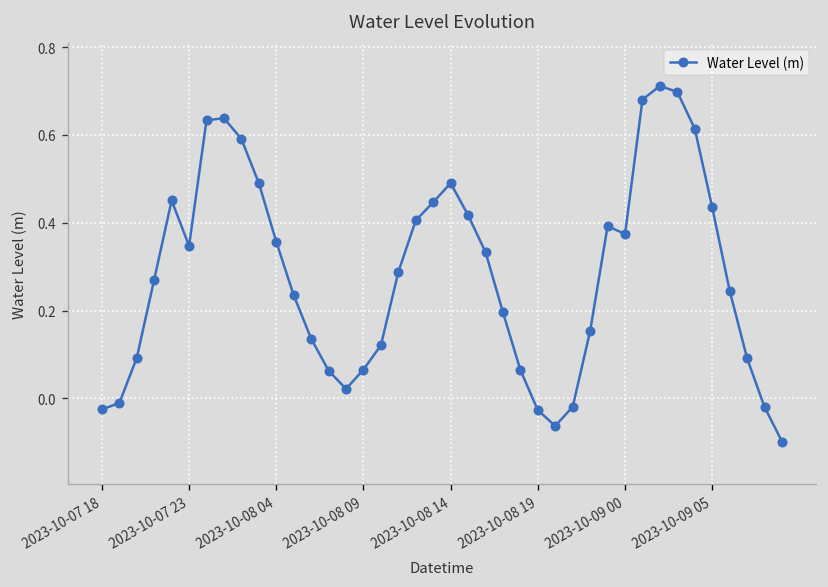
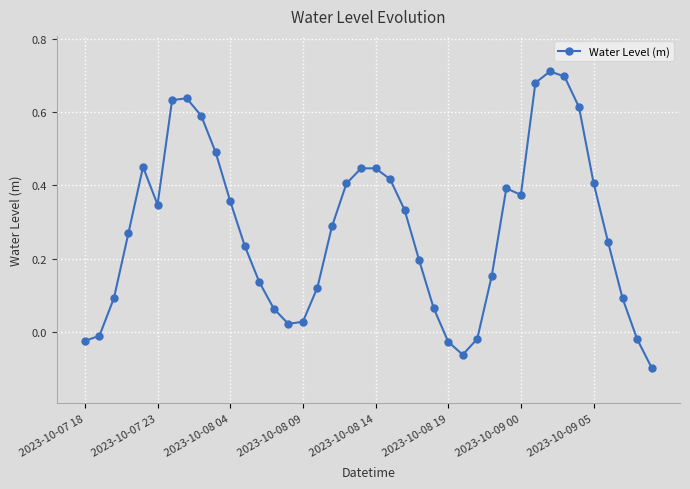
  {
    "2023-10-07 18": -0.02,
    "2023-10-07 23": 0.35,
    "2023-10-08 04": 0.36,
-   "2023-10-08 09": 0.07,
-   "2023-10-08 14": 0.49,
+   "2023-10-08 09": 0.03,
+   "2023-10-08 14": 0.45,
    "2023-10-08 19": -0.03,
    "2023-10-09 00": 0.37,
-   "2023-10-09 05": 0.43
+   "2023-10-09 05": 0.41
  }
